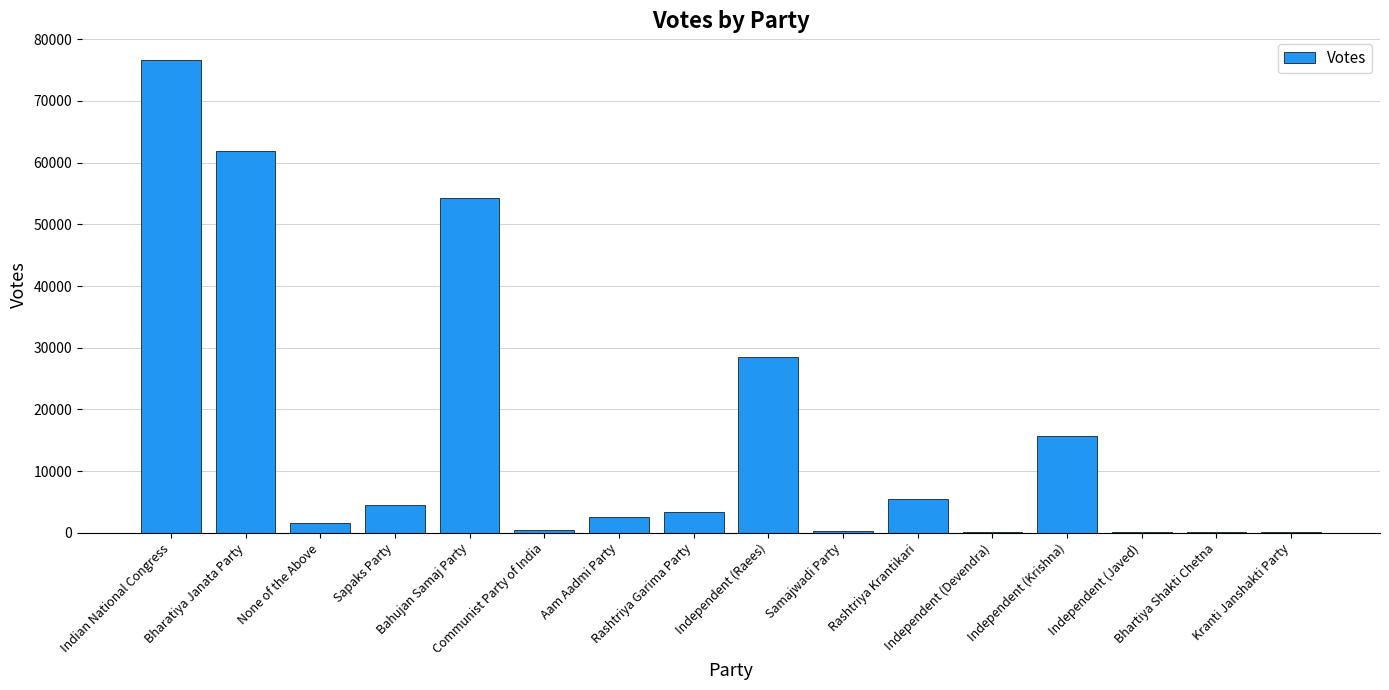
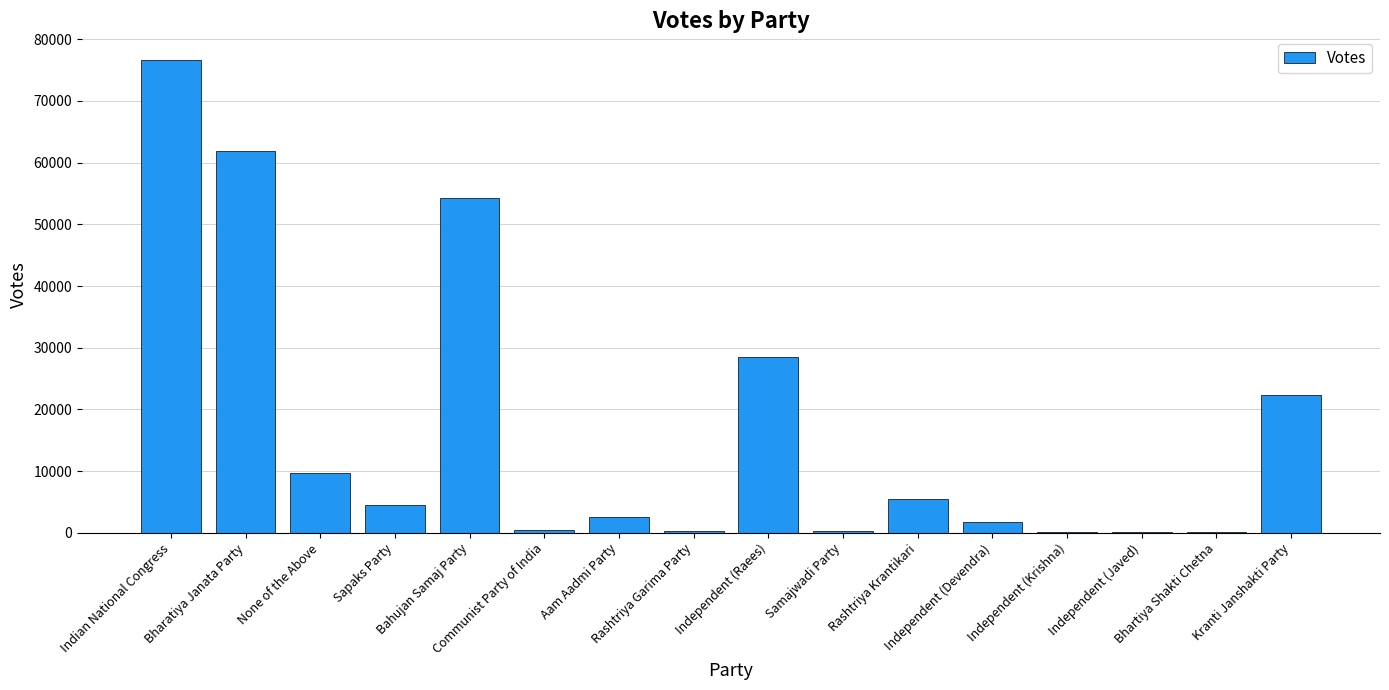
  {
    "Indian National Congress": 77000,
    "Bharatiya Janata Party": 62000,
-   "None of the Above": 2000,
+   "None of the Above": 10000,
    "Sapaks Party": 5000,
    "Bahujan Samaj Party": 54000,
    "Communist Party of India": 0,
    "Aam Aadmi Party": 3000,
-   "Rashtriya Garima Party": 3000,
+   "Rashtriya Garima Party": 0,
    "Independent (Raees)": 29000,
    "Rashtriya Krantikari": 6000,
-   "Independent (Devendra)": 0,
-   "Independent (Krishna)": 16000,
-   "Kranti Janshakti Party": 0
+   "Independent (Devendra)": 2000,
+   "Independent (Krishna)": 0,
+   "Kranti Janshakti Party": 22000
  }
